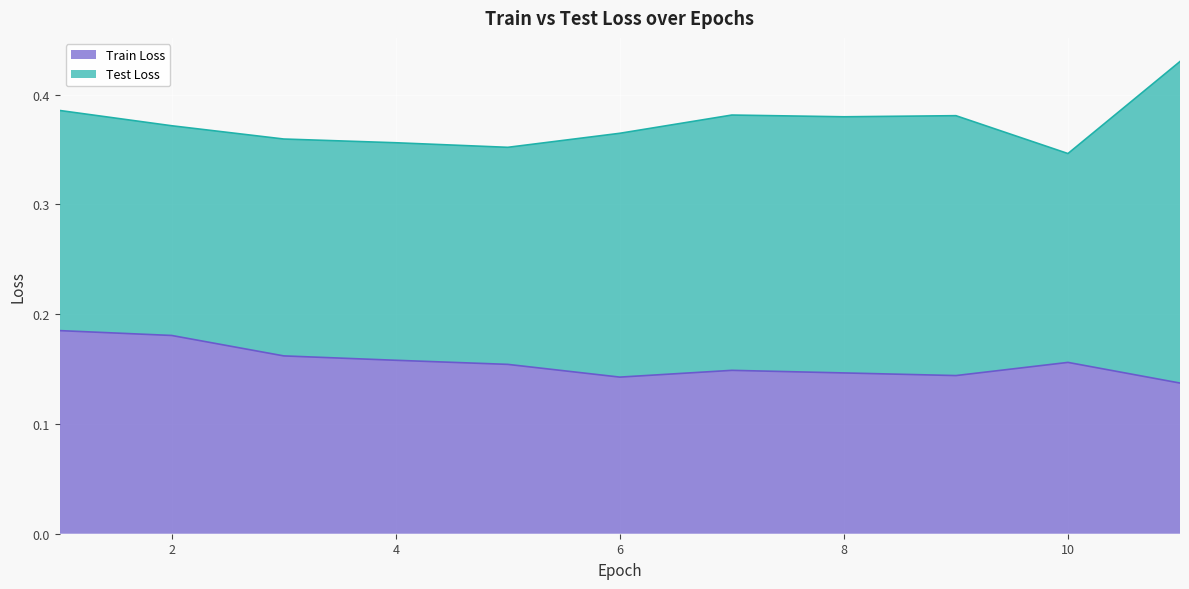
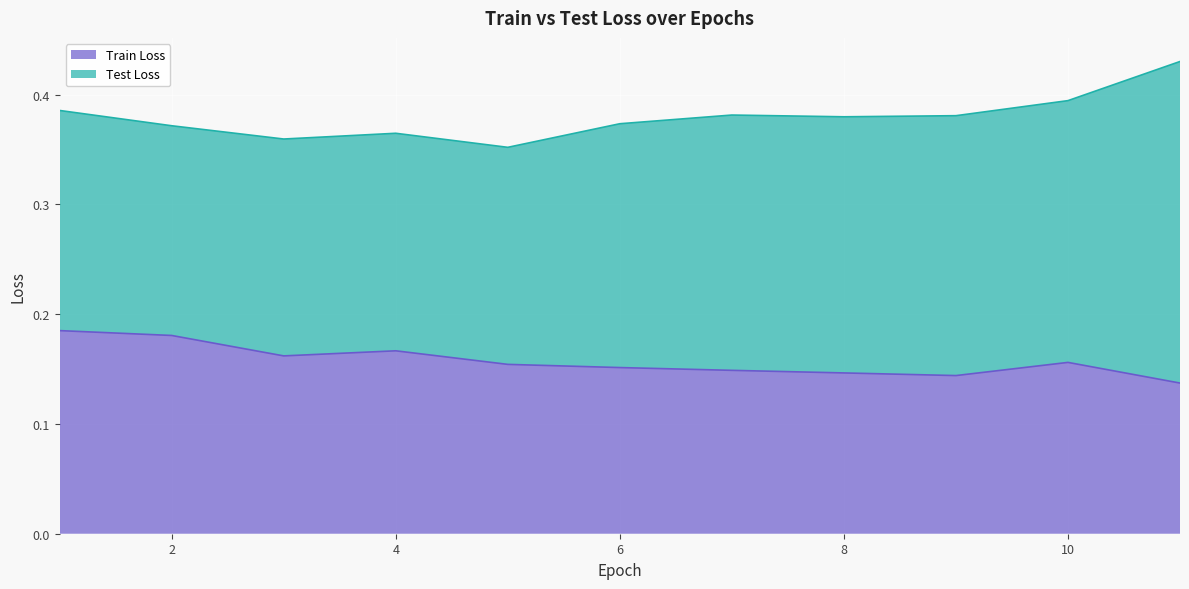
  {
    "Train Loss": {
      "2": 0.181,
-     "4": 0.158,
-     "6": 0.143,
+     "4": 0.167,
+     "6": 0.151,
      "8": 0.146,
      "10": 0.156
    },
    "Test Loss": {
      "2": 0.191,
      "4": 0.198,
      "6": 0.222,
      "8": 0.233,
-     "10": 0.190
+     "10": 0.238
    }
  }
